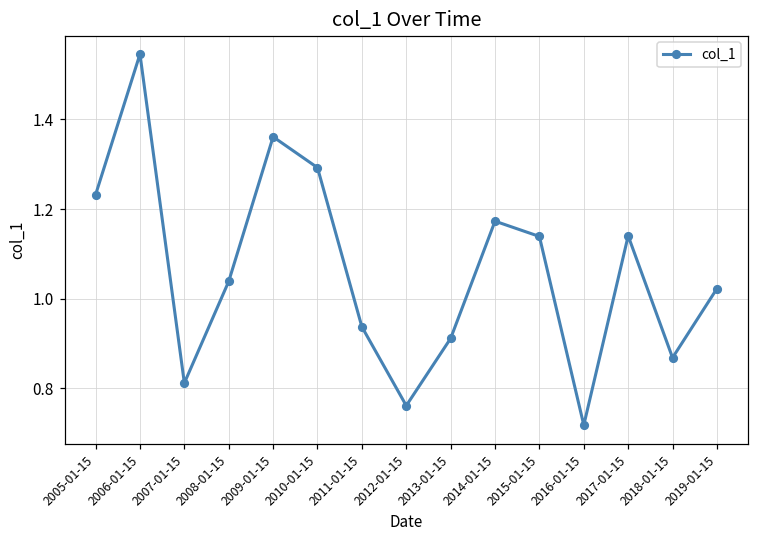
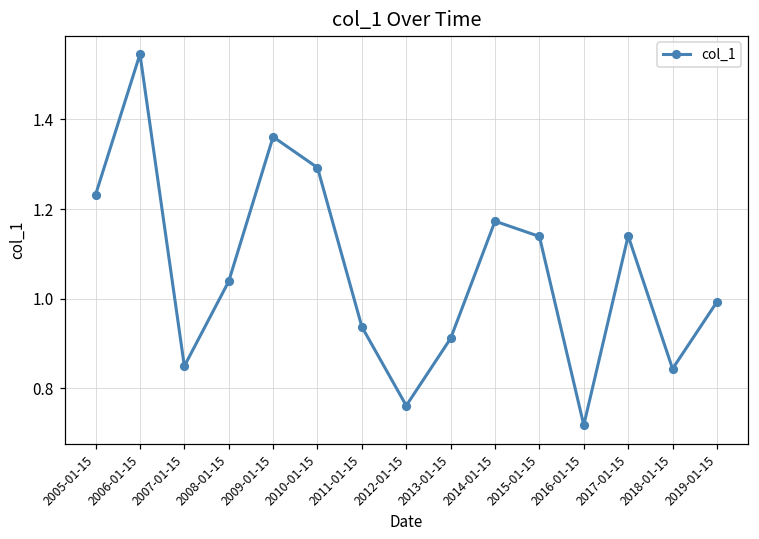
  {
    "2005-01-15": 1.23,
    "2006-01-15": 1.55,
-   "2007-01-15": 0.81,
+   "2007-01-15": 0.85,
    "2008-01-15": 1.04,
    "2009-01-15": 1.36,
    "2010-01-15": 1.29,
    "2011-01-15": 0.94,
    "2012-01-15": 0.76,
    "2013-01-15": 0.91,
    "2014-01-15": 1.17,
    "2015-01-15": 1.14,
    "2016-01-15": 0.72,
    "2017-01-15": 1.14,
-   "2018-01-15": 0.87,
-   "2019-01-15": 1.02
+   "2018-01-15": 0.84,
+   "2019-01-15": 0.99
  }
